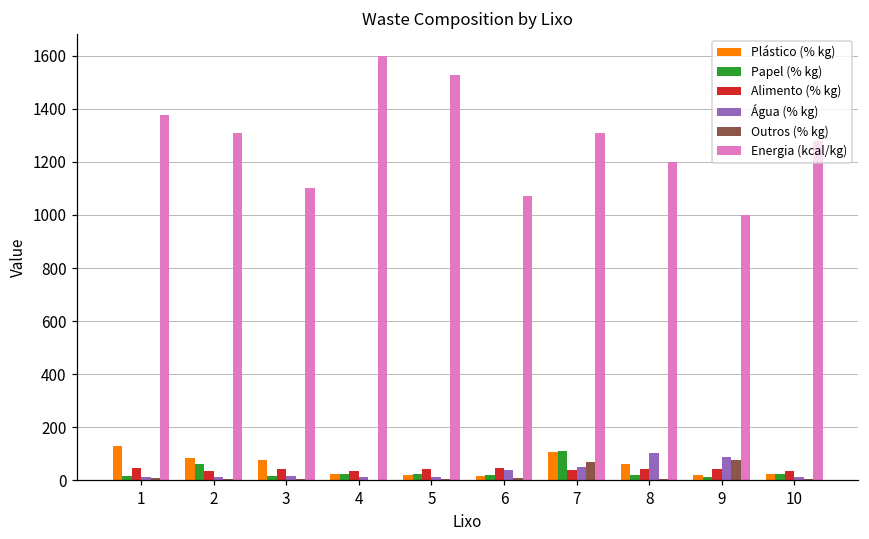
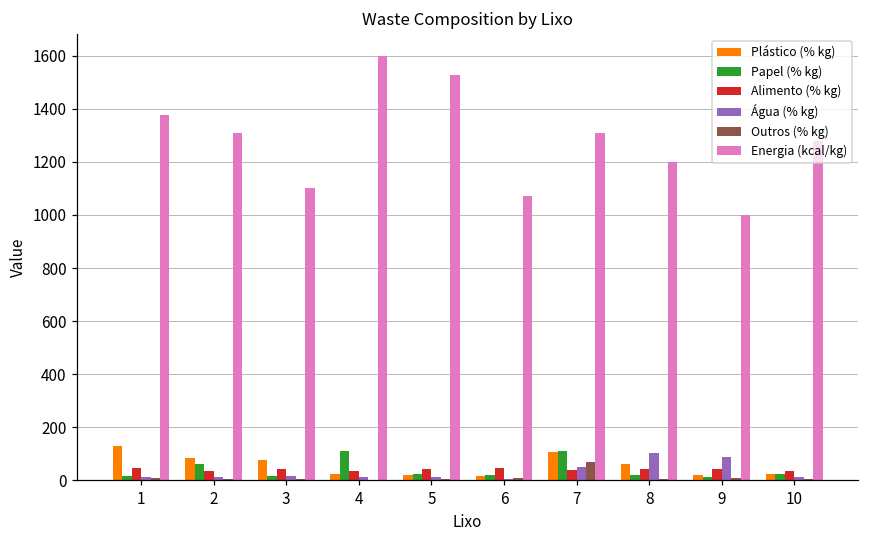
  {
    "Plástico (% kg)": {
      "1": 130,
      "2": 90,
      "3": 80,
      "4": 20,
      "5": 20,
      "6": 20,
      "7": 110,
      "8": 60,
      "9": 20,
      "10": 20
    },
    "Papel (% kg)": {
      "1": 20,
      "2": 60,
      "3": 20,
-     "4": 20,
+     "4": 110,
      "5": 20,
      "6": 20,
      "7": 110,
      "8": 20,
      "9": 10,
      "10": 20
    },
    "Alimento (% kg)": {
      "1": 50,
      "2": 40,
      "3": 40,
      "4": 40,
      "5": 40,
      "6": 50,
      "7": 40,
      "8": 40,
      "9": 40,
      "10": 40
    },
    "Água (% kg)": {
      "1": 10,
      "2": 10,
      "3": 20,
      "4": 10,
      "5": 10,
-     "6": 40,
+     "6": 10,
      "7": 50,
      "8": 110,
      "9": 90,
      "10": 10
    },
    "Outros (% kg)": {
      "7": 70,
-     "9": 80
+     "9": 10
    },
    "Energia (kcal/kg)": {
      "1": 1380,
      "2": 1310,
      "3": 1100,
      "4": 1600,
      "5": 1530,
      "6": 1070,
      "7": 1310,
      "8": 1200,
      "9": 1000
    }
  }
